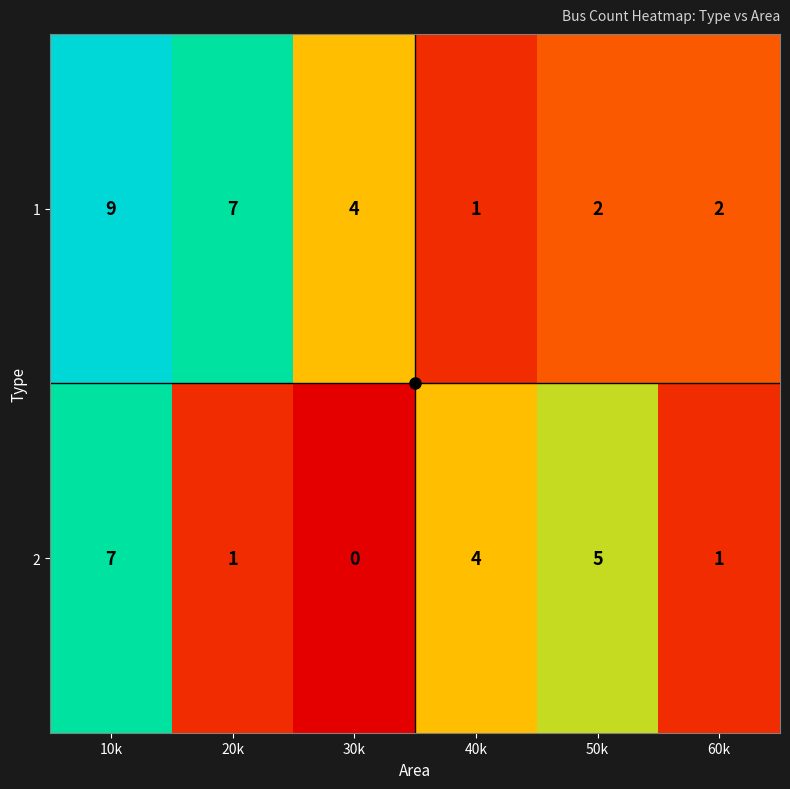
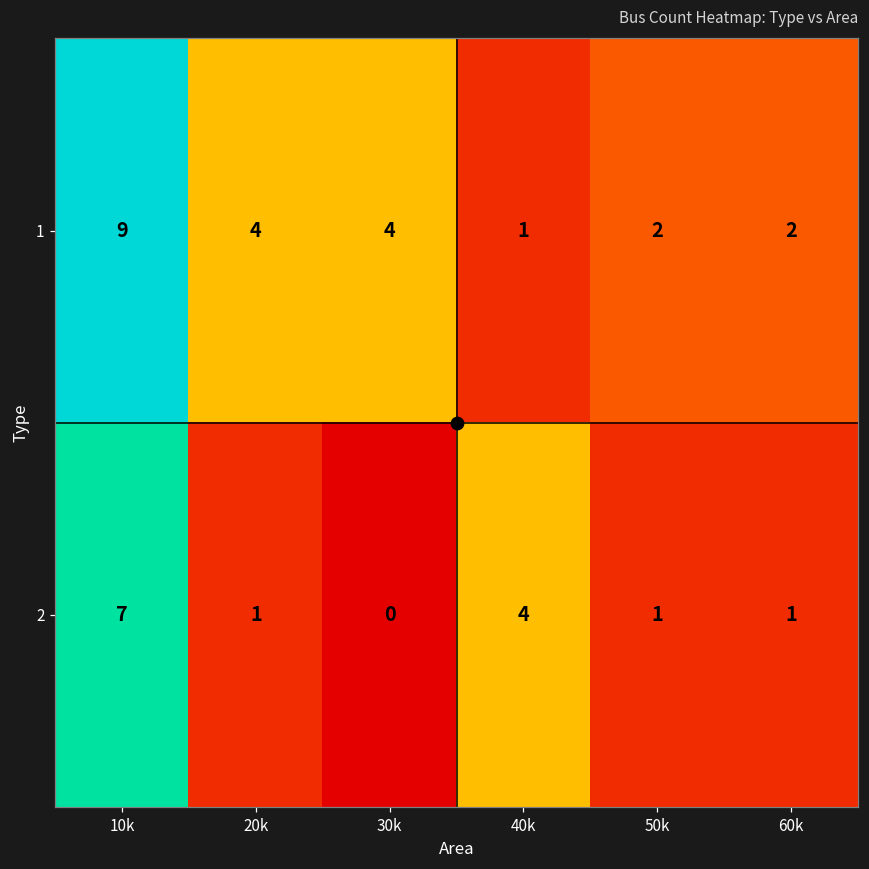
  {
    "1": {
      "10k": 9,
-     "20k": 7,
+     "20k": 4,
      "30k": 4,
      "40k": 1,
      "50k": 2,
      "60k": 2
    },
    "2": {
      "10k": 7,
      "20k": 1,
      "30k": 0,
      "40k": 4,
-     "50k": 5,
+     "50k": 1,
      "60k": 1
    }
  }
